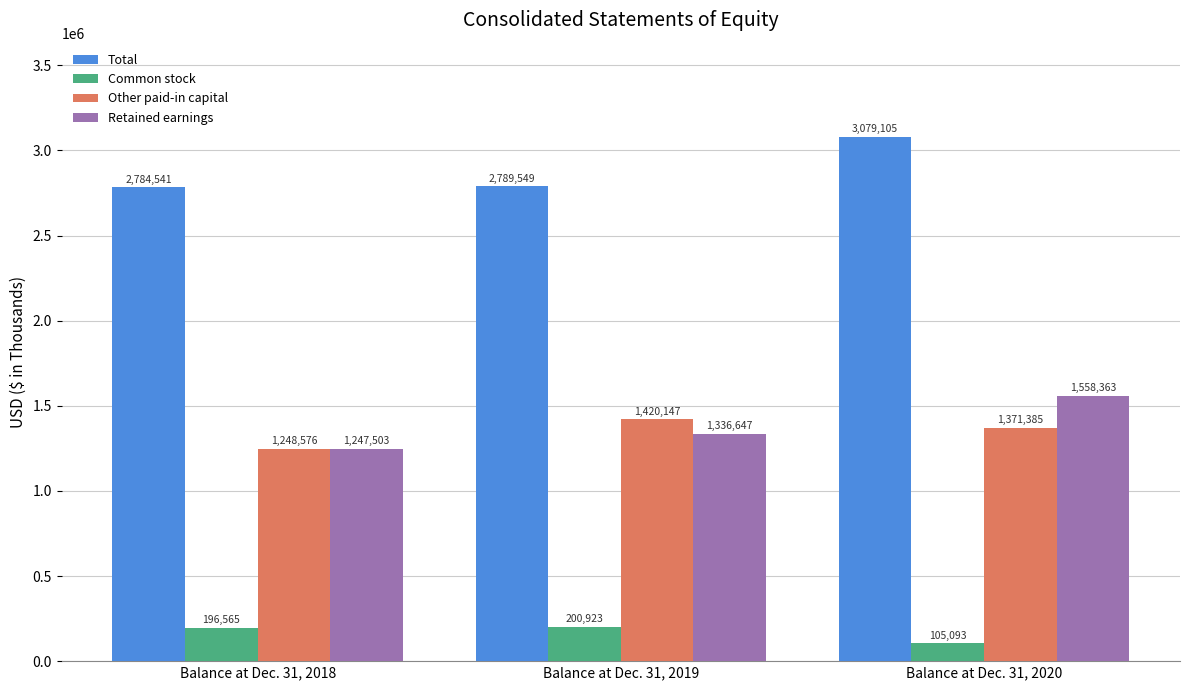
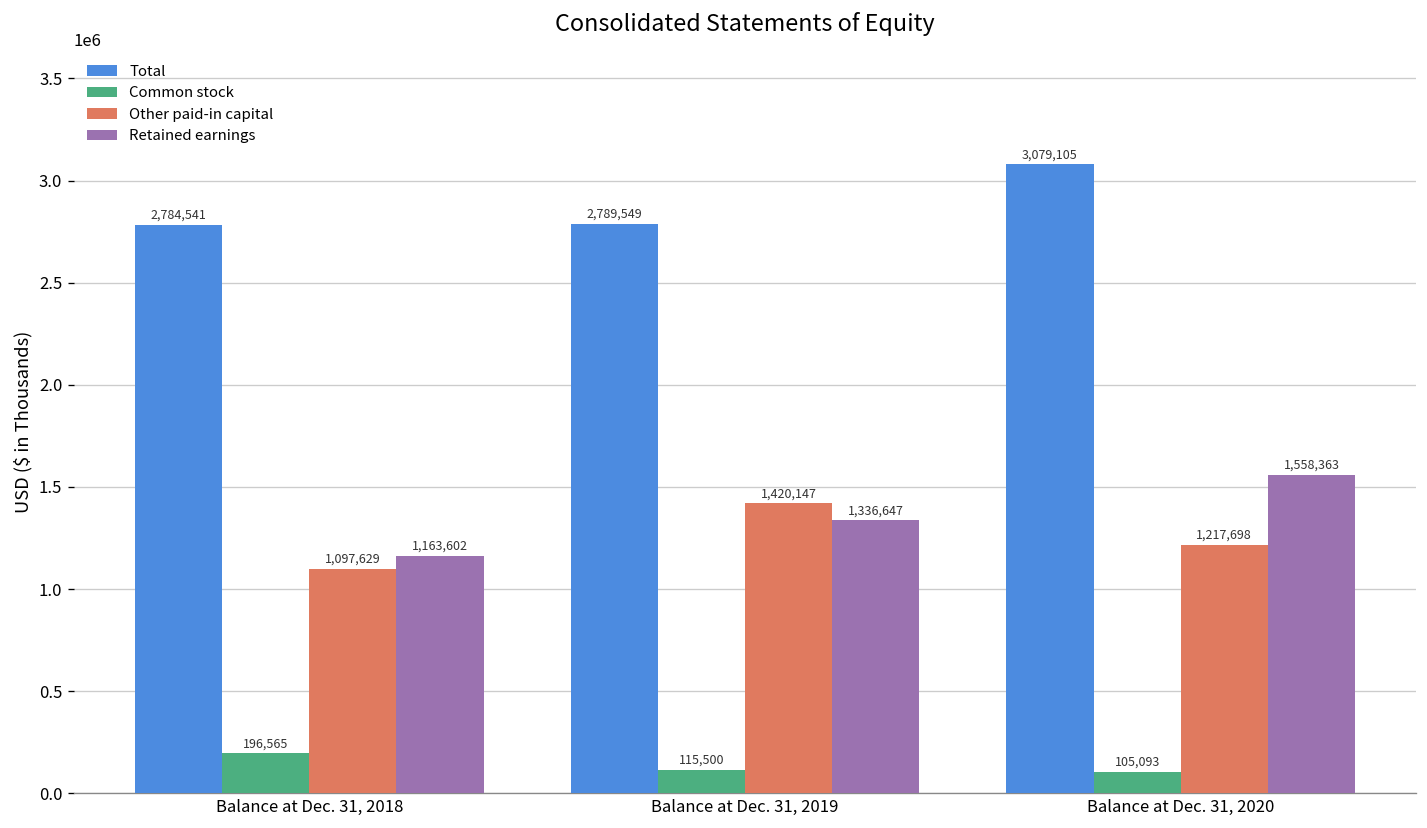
  {
    "Total": {
      "Balance at Dec. 31, 2018": "2,784,541",
      "Balance at Dec. 31, 2019": "2,789,549",
      "Balance at Dec. 31, 2020": "3,079,105"
    },
    "Common stock": {
      "Balance at Dec. 31, 2018": "196,565",
-     "Balance at Dec. 31, 2019": "200,923",
+     "Balance at Dec. 31, 2019": "115,500",
      "Balance at Dec. 31, 2020": "105,093"
    },
    "Other paid-in capital": {
-     "Balance at Dec. 31, 2018": "1,248,576",
+     "Balance at Dec. 31, 2018": "1,097,629",
      "Balance at Dec. 31, 2019": "1,420,147",
-     "Balance at Dec. 31, 2020": "1,371,385"
+     "Balance at Dec. 31, 2020": "1,217,698"
    },
    "Retained earnings": {
-     "Balance at Dec. 31, 2018": "1,247,503",
+     "Balance at Dec. 31, 2018": "1,163,602",
      "Balance at Dec. 31, 2019": "1,336,647",
      "Balance at Dec. 31, 2020": "1,558,363"
    }
  }
